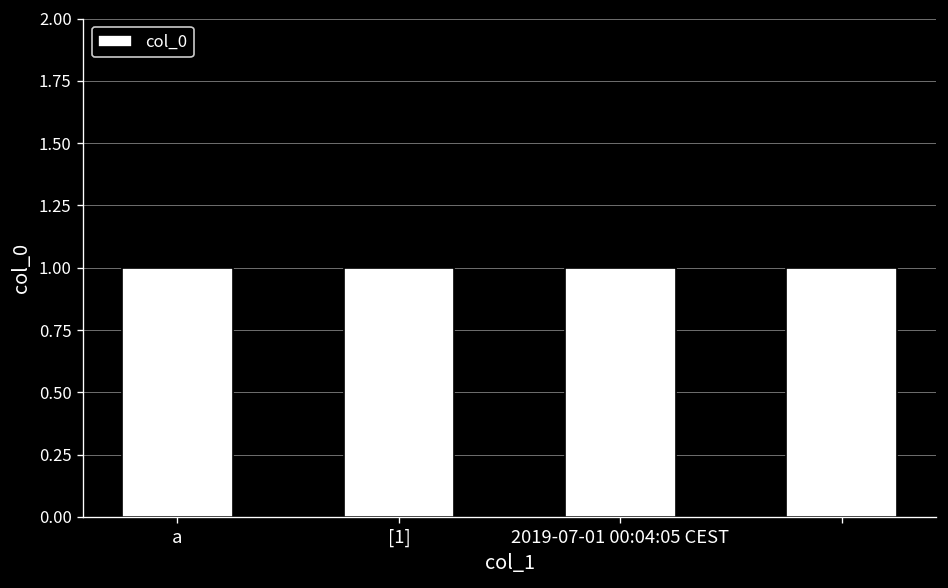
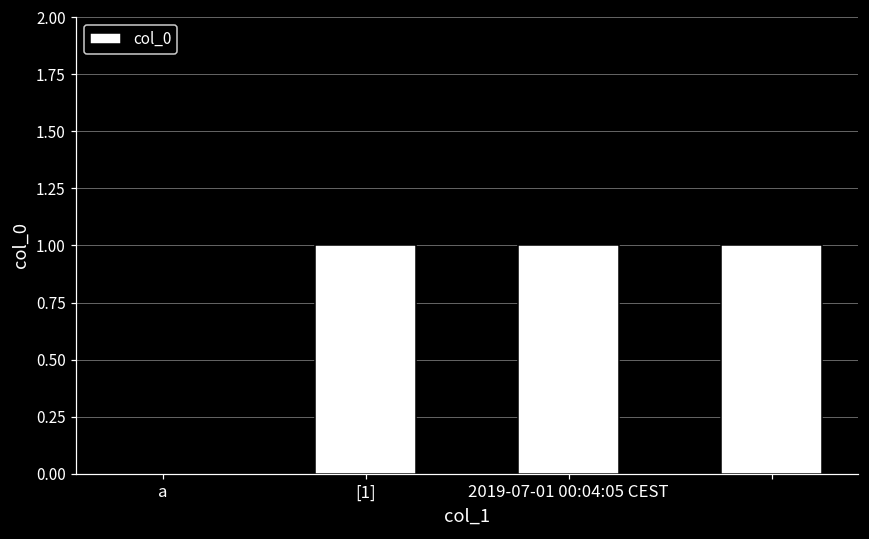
  {
-   "a": 1,
+   "a": 0,
    "[1]": 1,
    "2019-07-01 00:04:05 CEST": 1
  }
